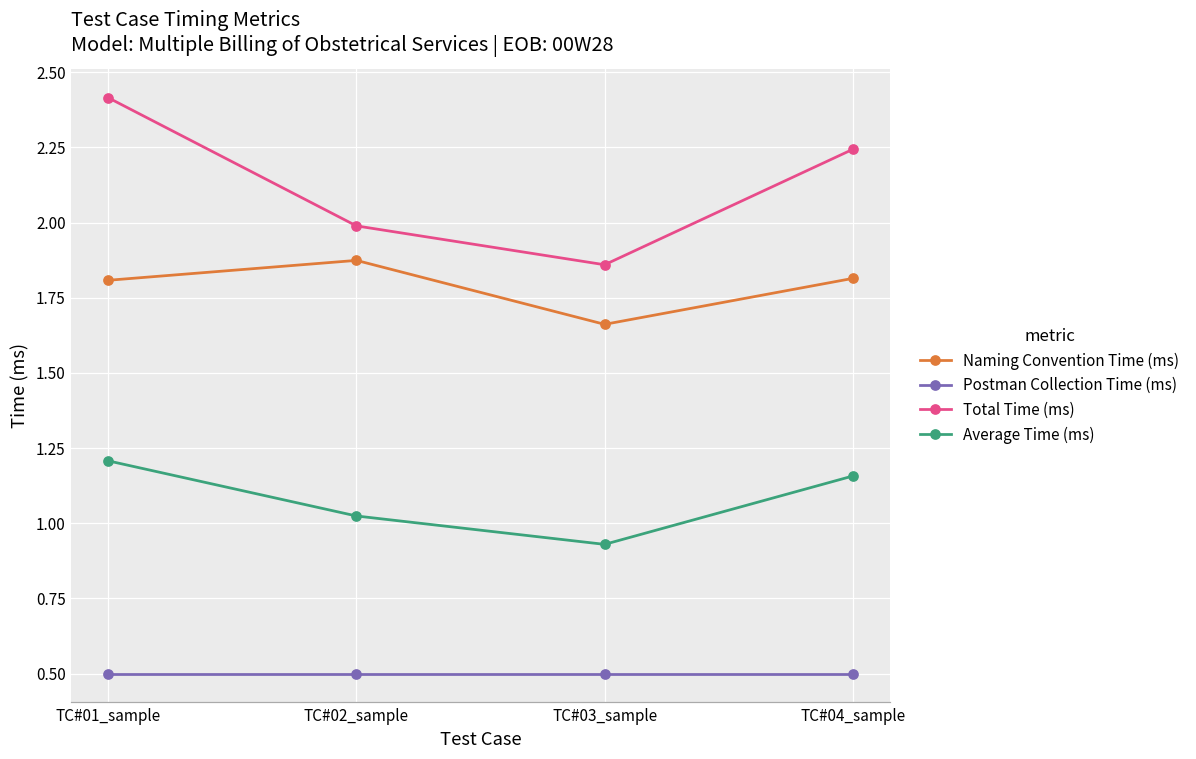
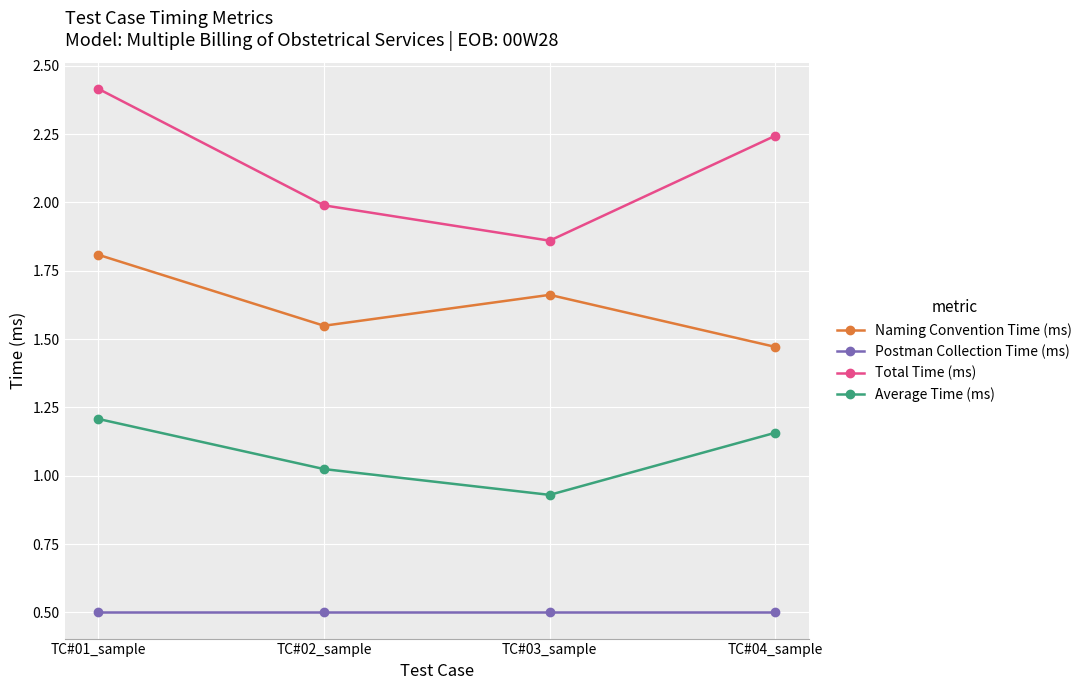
  {
    "Naming Convention Time (ms)": {
      "TC#01_sample": 1.81,
-     "TC#02_sample": 1.87,
+     "TC#02_sample": 1.55,
      "TC#03_sample": 1.66,
-     "TC#04_sample": 1.81
+     "TC#04_sample": 1.47
    },
    "Postman Collection Time (ms)": {
      "TC#01_sample": 0.50,
      "TC#02_sample": 0.50,
      "TC#03_sample": 0.50,
      "TC#04_sample": 0.50
    },
    "Total Time (ms)": {
      "TC#01_sample": 2.42,
      "TC#02_sample": 1.99,
      "TC#03_sample": 1.86,
      "TC#04_sample": 2.24
    },
    "Average Time (ms)": {
      "TC#01_sample": 1.21,
      "TC#02_sample": 1.02,
      "TC#03_sample": 0.93,
      "TC#04_sample": 1.16
    }
  }
